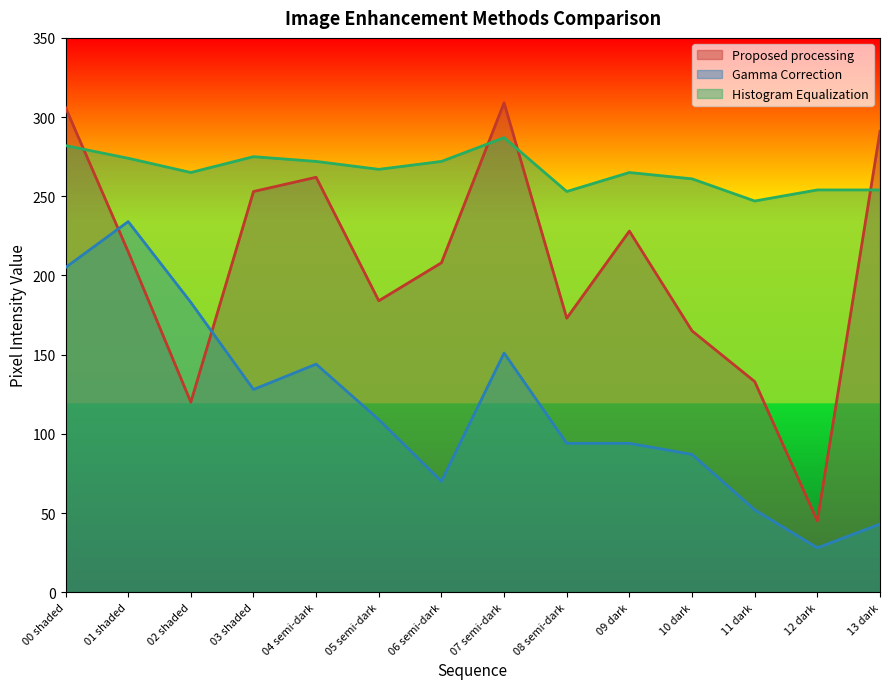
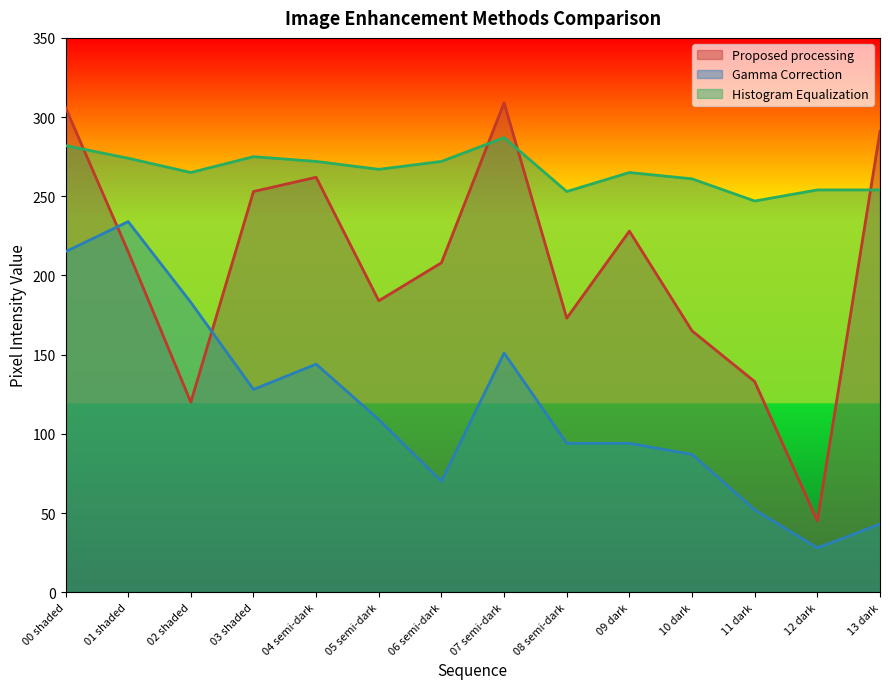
  {
    "Proposed processing": {
      "00 shaded": 306,
      "01 shaded": 215,
      "02 shaded": 120,
      "03 shaded": 253,
      "04 semi-dark": 262,
      "05 semi-dark": 184,
      "06 semi-dark": 208,
      "07 semi-dark": 309,
      "08 semi-dark": 173,
      "09 dark": 228,
      "10 dark": 165,
      "11 dark": 133,
      "12 dark": 45,
      "13 dark": 291
    },
    "Gamma Correction": {
-     "00 shaded": 205,
+     "00 shaded": 215,
      "01 shaded": 234,
      "02 shaded": 183,
      "03 shaded": 128,
      "04 semi-dark": 144,
      "05 semi-dark": 109,
      "06 semi-dark": 70,
      "07 semi-dark": 151,
      "08 semi-dark": 94,
      "09 dark": 94,
      "10 dark": 87,
      "11 dark": 52,
      "12 dark": 28,
      "13 dark": 43
    },
    "Histogram Equalization": {
      "00 shaded": 282,
      "01 shaded": 274,
      "02 shaded": 265,
      "03 shaded": 275,
      "04 semi-dark": 272,
      "05 semi-dark": 267,
      "06 semi-dark": 272,
      "07 semi-dark": 287,
      "08 semi-dark": 253,
      "09 dark": 265,
      "10 dark": 261,
      "11 dark": 247,
      "12 dark": 254,
      "13 dark": 254
    }
  }
